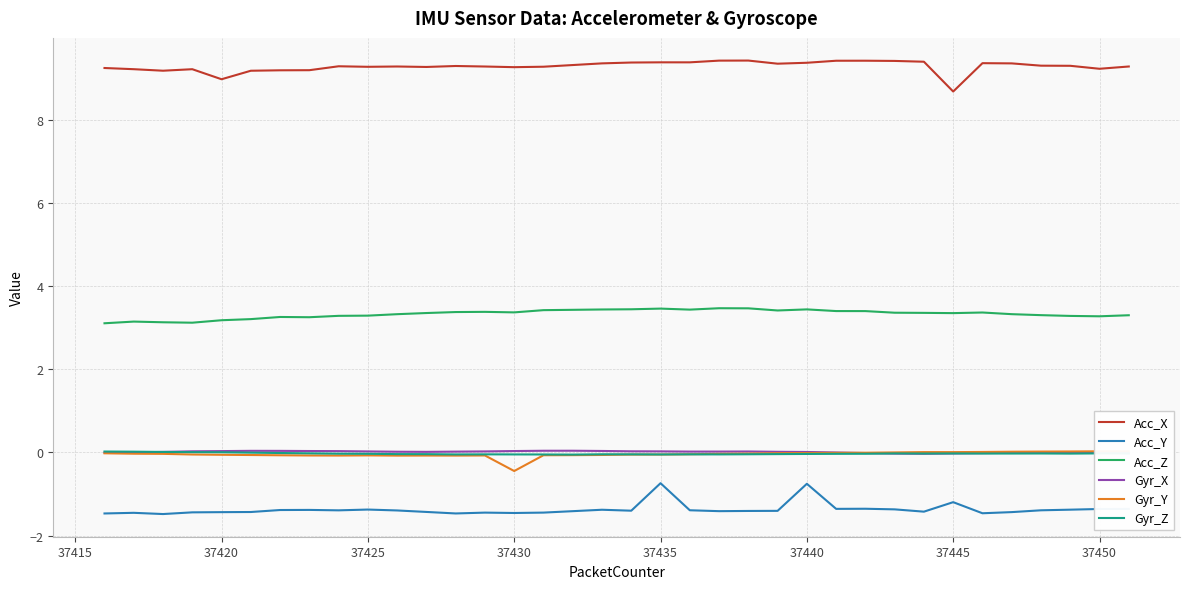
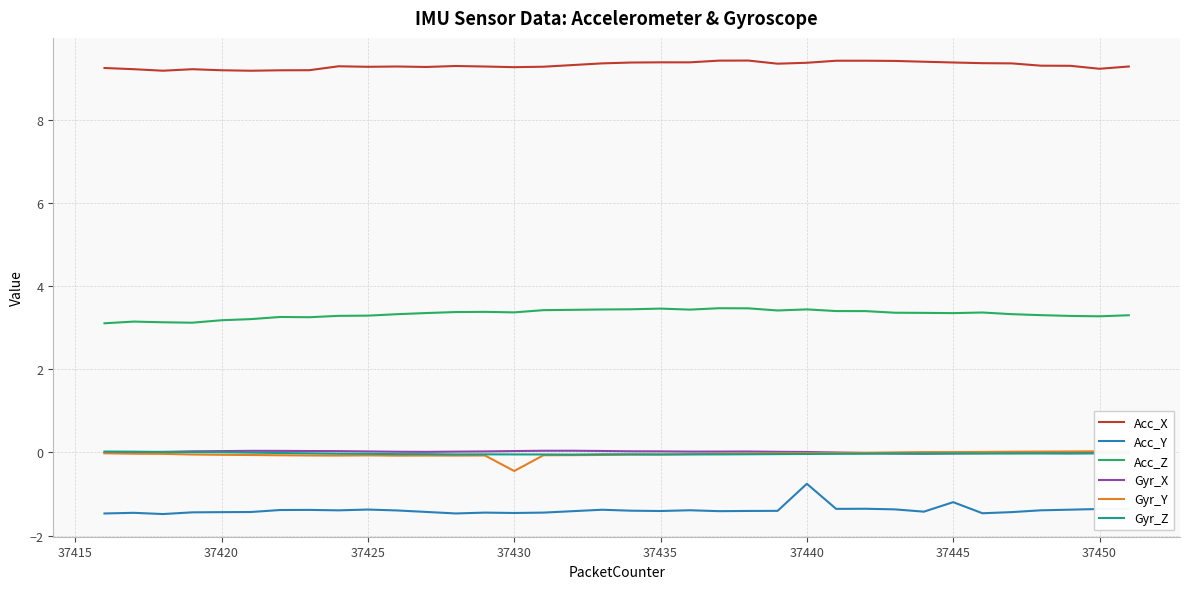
  {
    "Acc_X": {
-     "37420": 9.0,
+     "37420": 9.2,
      "37425": 9.3,
      "37430": 9.3,
      "37435": 9.4,
      "37440": 9.4,
-     "37445": 8.7,
+     "37445": 9.4,
      "37450": 9.2
    },
    "Acc_Y": {
      "37420": -1.4,
      "37425": -1.4,
      "37430": -1.5,
-     "37435": -0.7,
+     "37435": -1.4,
      "37440": -0.8,
      "37445": -1.2
    },
    "Gyr_X": {
      "37430": 0.0,
      "37435": 0.0
    },
    "Gyr_Y": {
      "37430": -0.4
    }
  }
